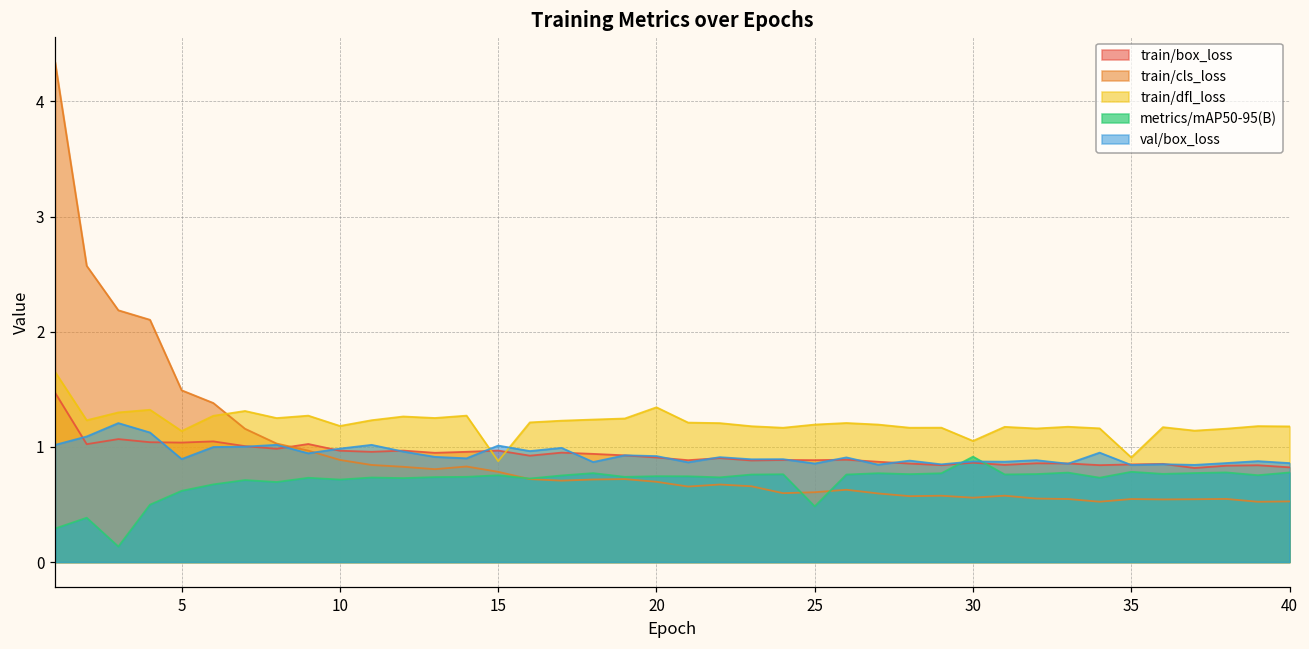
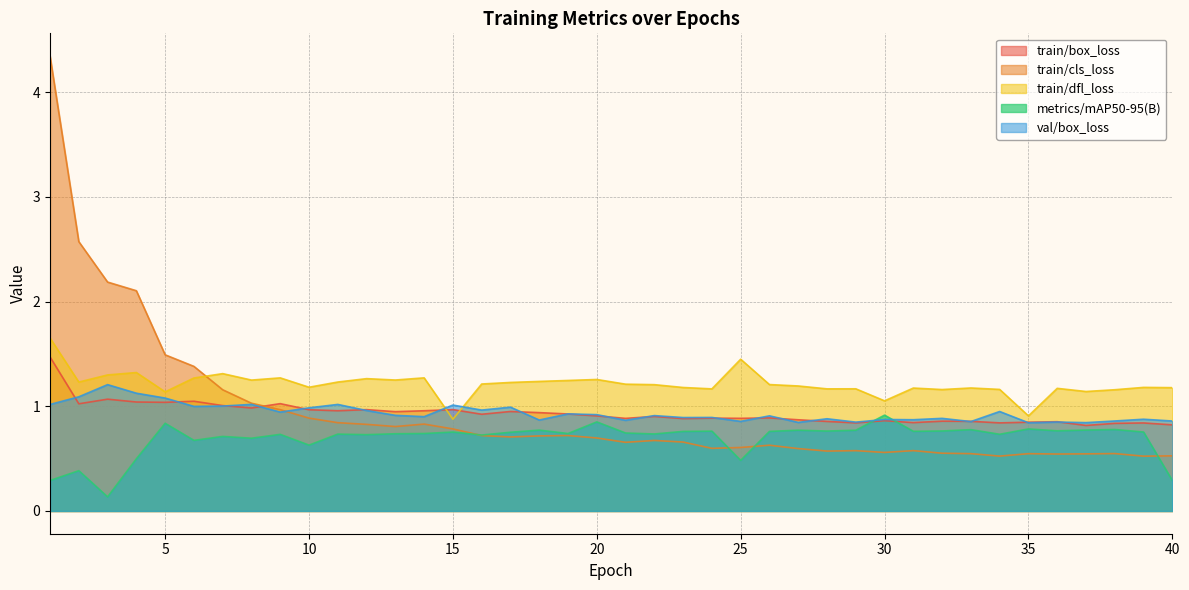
  {
    "train/dfl_loss": {
      "5": 1.14,
      "10": 1.18,
      "15": 0.88,
-     "20": 1.34,
-     "25": 1.19,
+     "20": 1.26,
+     "25": 1.45,
      "30": 1.05,
      "35": 0.91,
      "40": 1.18
    },
    "metrics/mAP50-95(B)": {
-     "5": 0.62,
-     "10": 0.72,
+     "5": 0.84,
+     "10": 0.63,
      "15": 0.75,
-     "20": 0.75,
+     "20": 0.85,
      "25": 0.48,
      "30": 0.92,
      "35": 0.78,
-     "40": 0.78
+     "40": 0.29
    },
    "val/box_loss": {
-     "5": 0.89,
+     "5": 1.08,
      "15": 1.01,
      "25": 0.86,
      "40": 0.86
    }
  }
